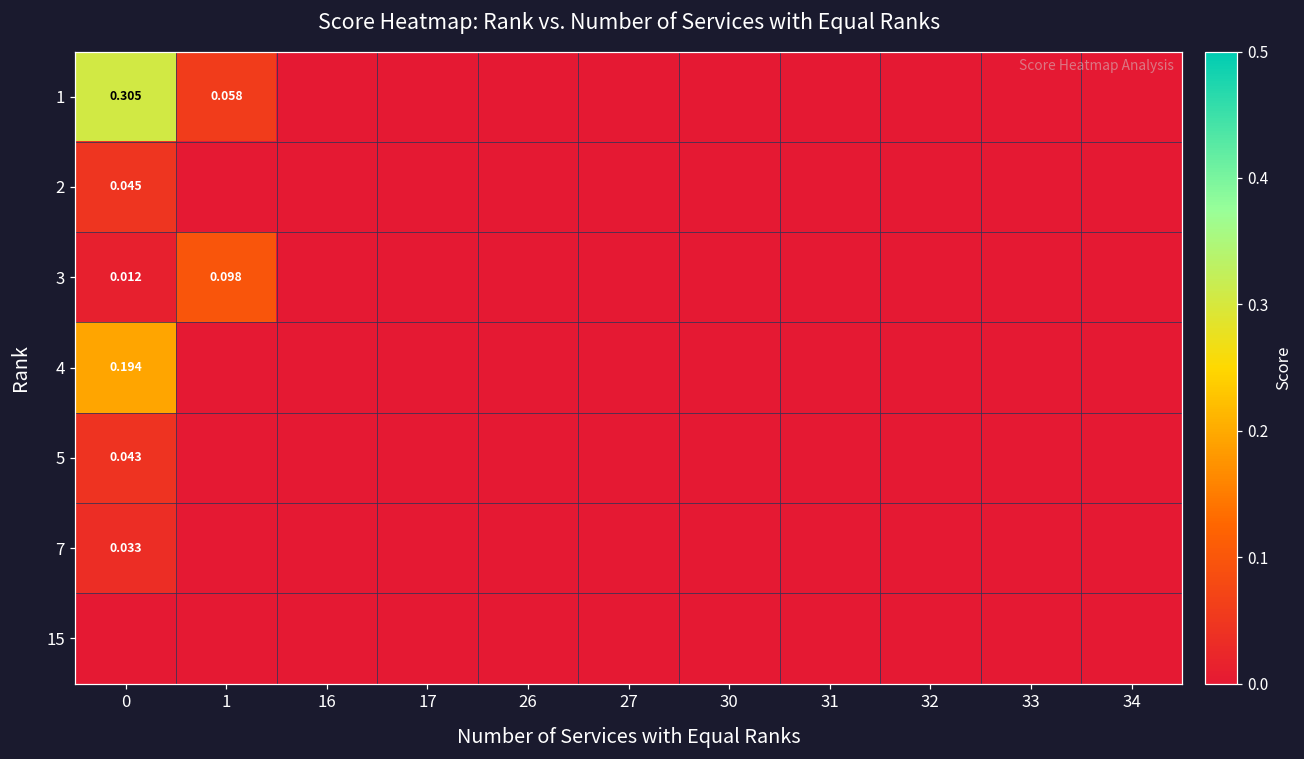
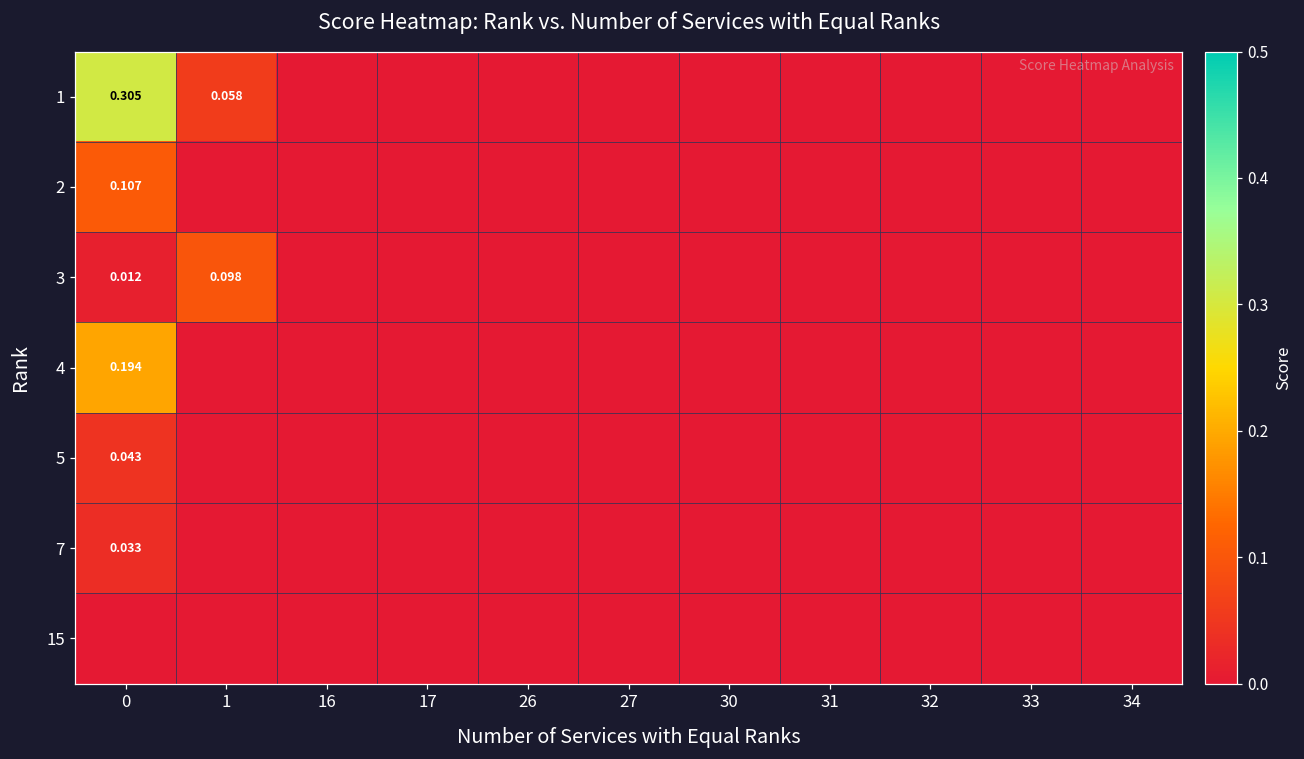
  {
    "1": {
      "0": 0.305,
      "1": 0.058
    },
    "2": {
-     "0": 0.045
+     "0": 0.107
    },
    "3": {
      "0": 0.012,
      "1": 0.098
    },
    "4": {
      "0": 0.194
    },
    "5": {
      "0": 0.043
    },
    "7": {
      "0": 0.033
    }
  }
